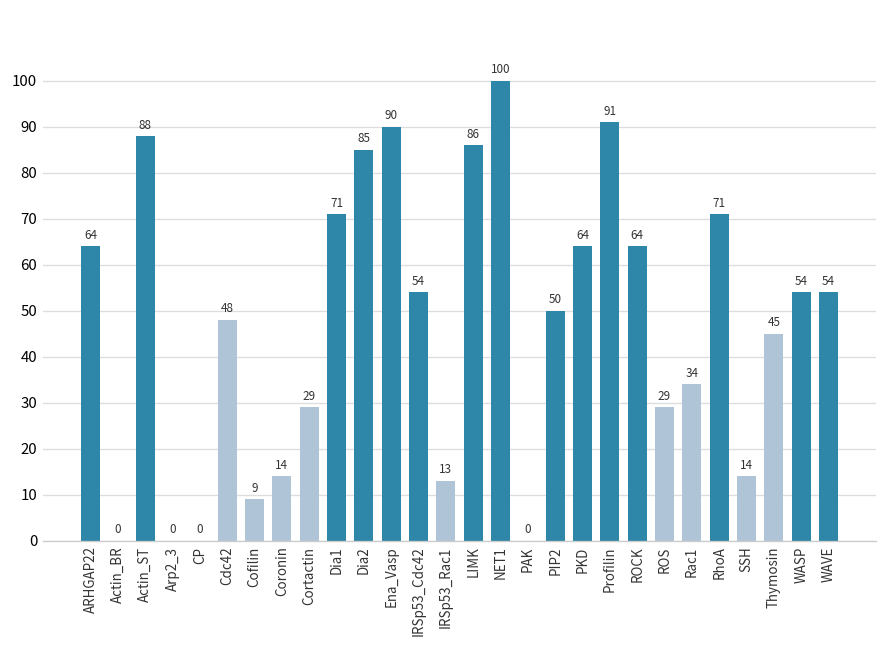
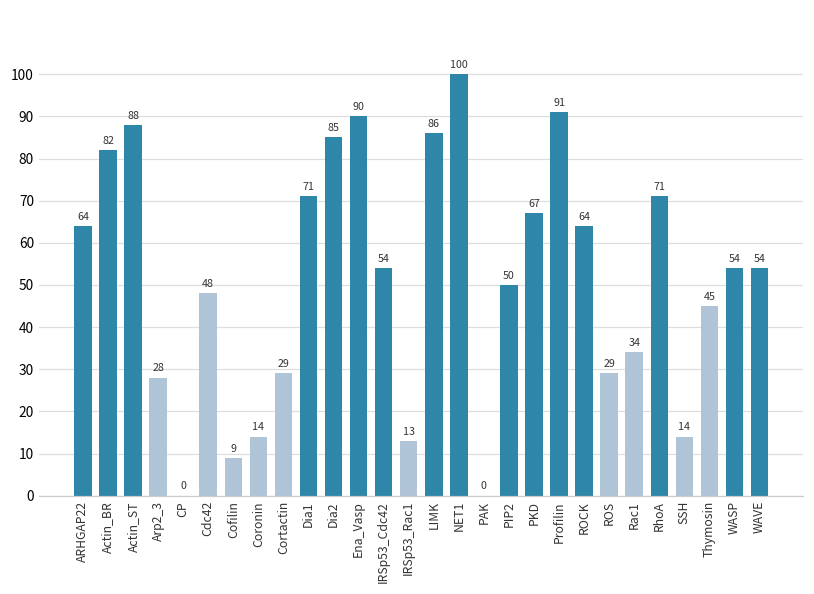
  {
    "ARHGAP22": 64,
-   "Actin_BR": 0,
+   "Actin_BR": 82,
    "Actin_ST": 88,
-   "Arp2_3": 0,
+   "Arp2_3": 28,
    "CP": 0,
    "Cdc42": 48,
    "Cofilin": 9,
    "Coronin": 14,
    "Cortactin": 29,
    "Dia1": 71,
    "Dia2": 85,
    "Ena_Vasp": 90,
    "IRSp53_Cdc42": 54,
    "IRSp53_Rac1": 13,
    "LIMK": 86,
    "NET1": 100,
    "PAK": 0,
    "PIP2": 50,
-   "PKD": 64,
+   "PKD": 67,
    "Profilin": 91,
    "ROCK": 64,
    "ROS": 29,
    "Rac1": 34,
    "RhoA": 71,
    "SSH": 14,
    "Thymosin": 45,
    "WASP": 54,
    "WAVE": 54
  }
